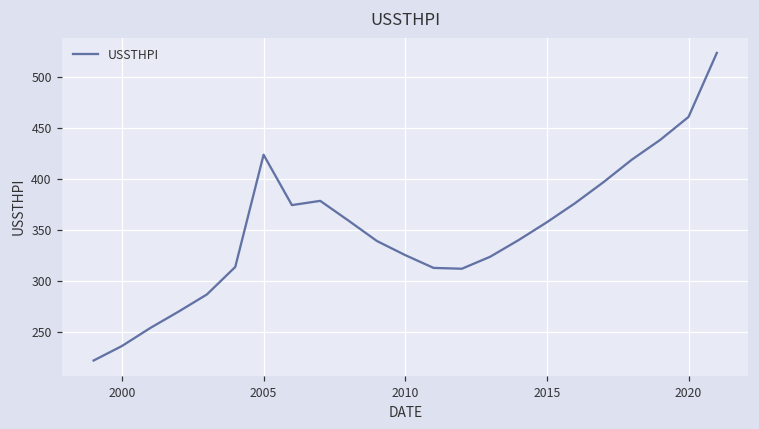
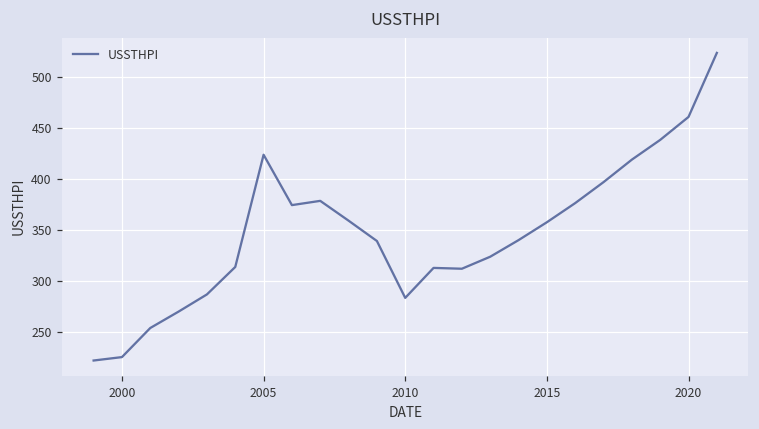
  {
-   "2000": 240,
+   "2000": 230,
    "2005": 420,
-   "2010": 330,
+   "2010": 280,
    "2015": 360,
    "2020": 460
  }
